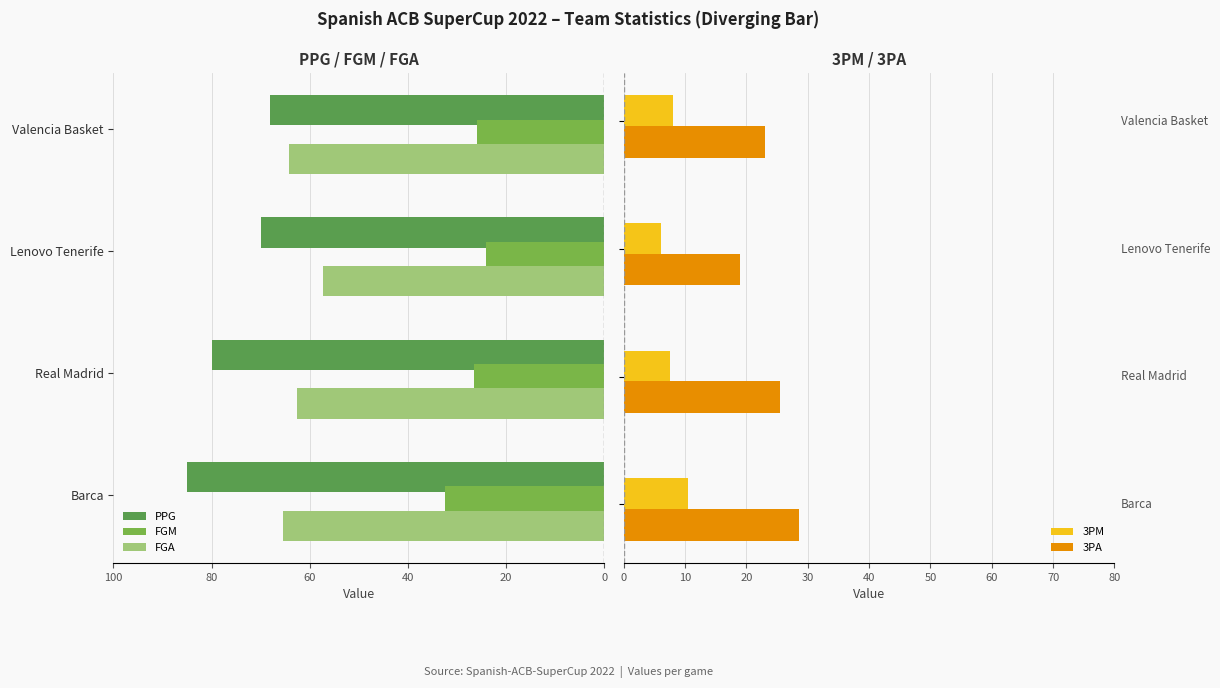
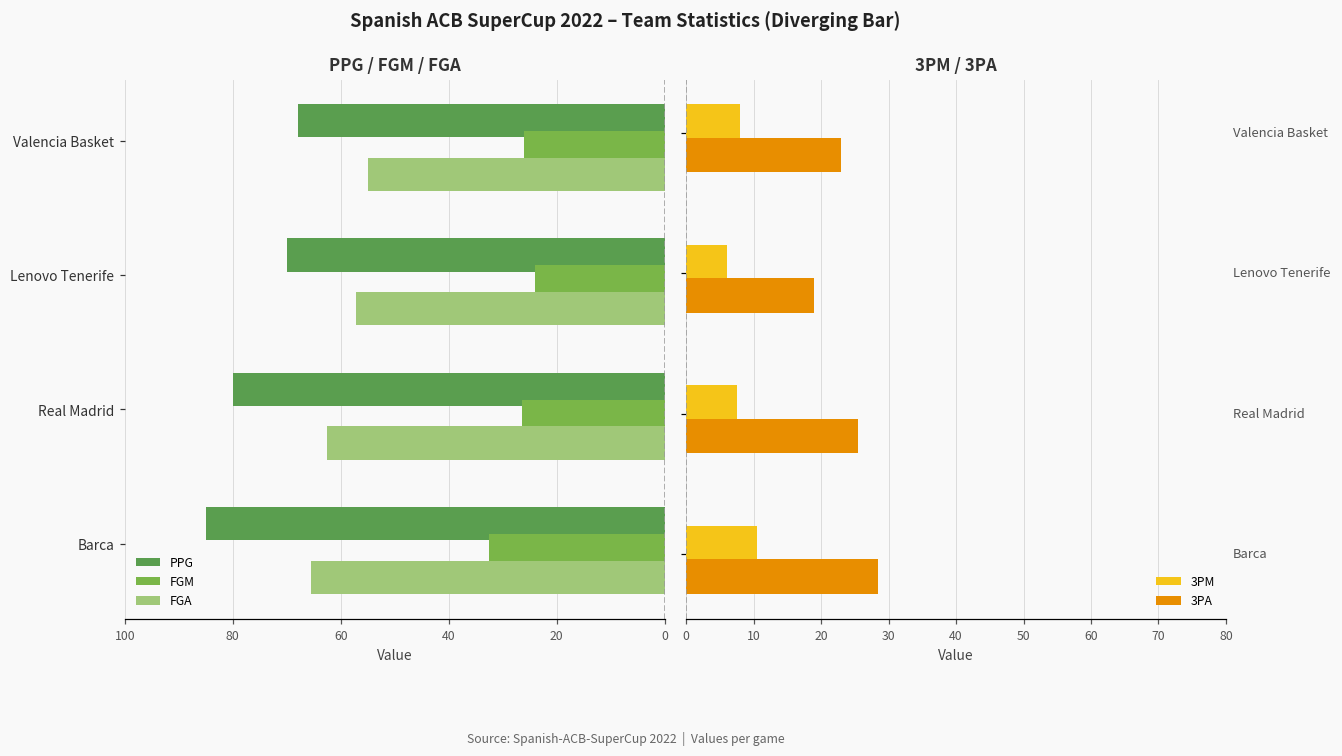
  {
    "PPG / FGM / FGA": {
      "FGA": {
-       "Valencia Basket": 64,
+       "Valencia Basket": 55,
        "Lenovo Tenerife": 57,
        "Real Madrid": 63,
        "Barca": 66
      }
    }
  }
